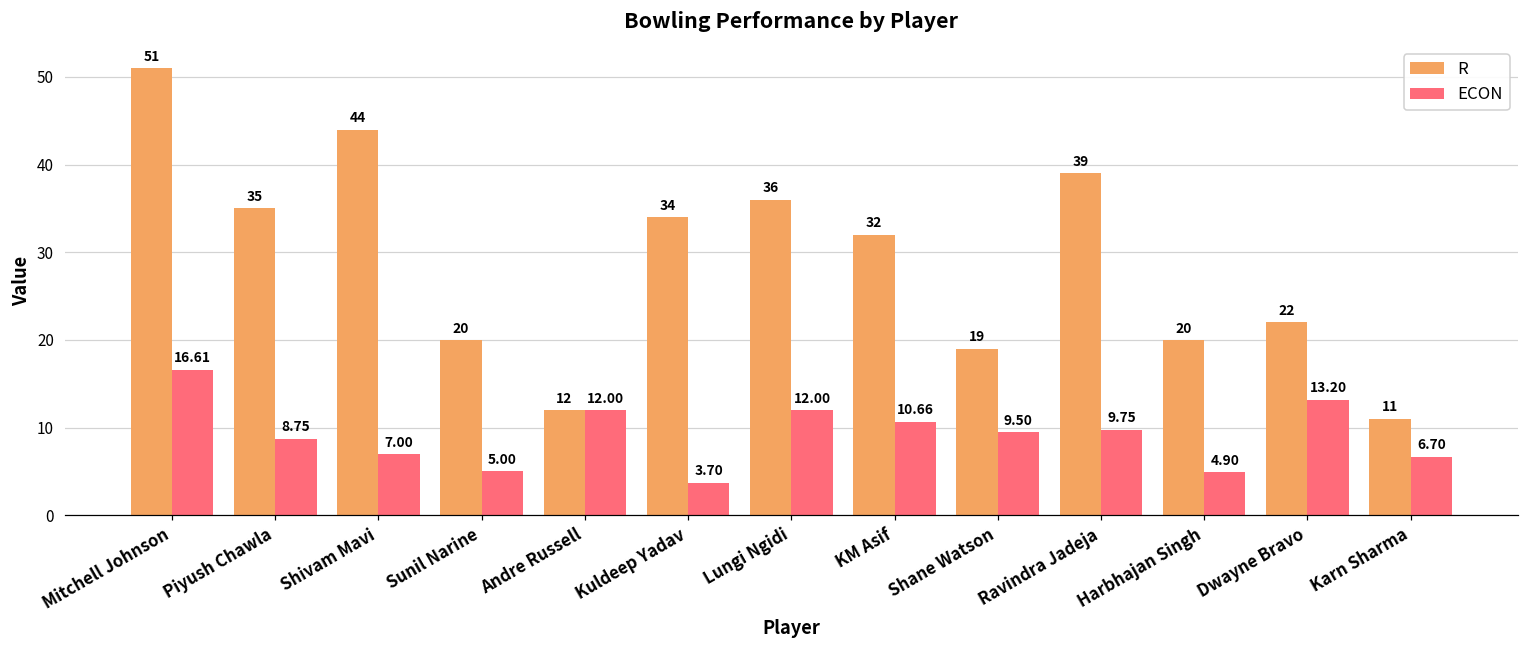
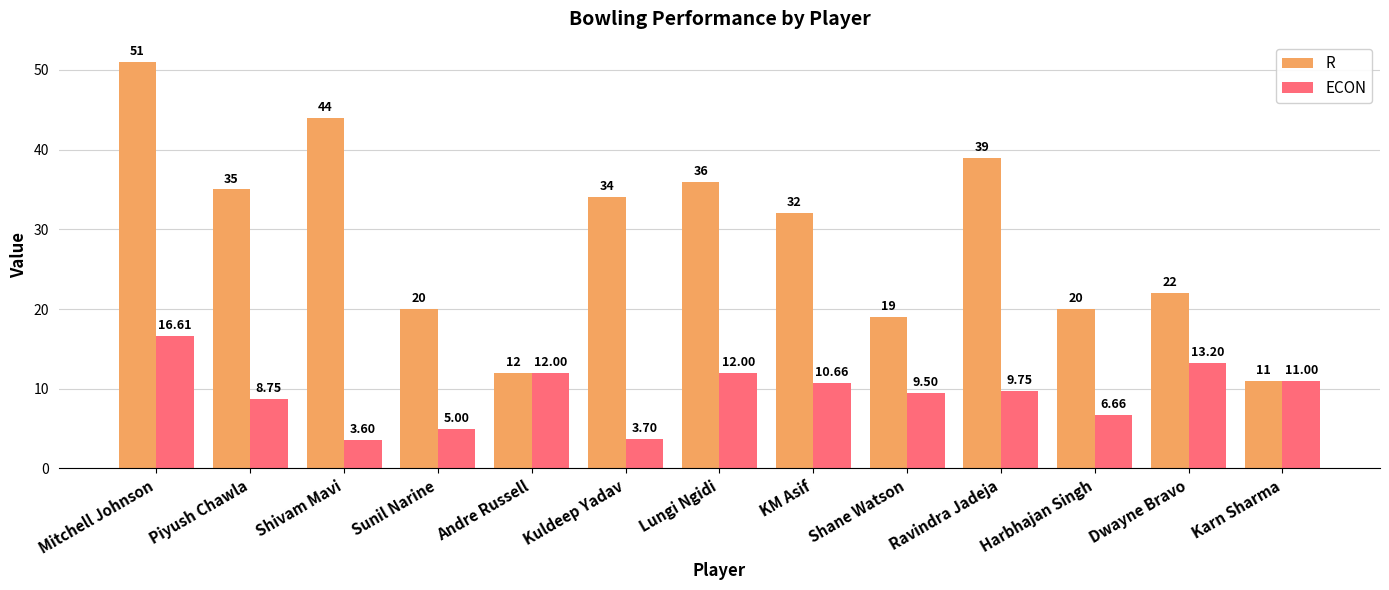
  {
    "R": {
      "Mitchell Johnson": 51,
      "Piyush Chawla": 35,
      "Shivam Mavi": 44,
      "Sunil Narine": 20,
      "Andre Russell": 12,
      "Kuldeep Yadav": 34,
      "Lungi Ngidi": 36,
      "KM Asif": 32,
      "Shane Watson": 19,
      "Ravindra Jadeja": 39,
      "Harbhajan Singh": 20,
      "Dwayne Bravo": 22,
      "Karn Sharma": 11
    },
    "ECON": {
      "Mitchell Johnson": 16.61,
      "Piyush Chawla": 8.75,
-     "Shivam Mavi": 7.00,
+     "Shivam Mavi": 3.60,
      "Sunil Narine": 5.00,
      "Andre Russell": 12.00,
      "Kuldeep Yadav": 3.70,
      "Lungi Ngidi": 12.00,
      "KM Asif": 10.66,
      "Shane Watson": 9.50,
      "Ravindra Jadeja": 9.75,
-     "Harbhajan Singh": 4.90,
+     "Harbhajan Singh": 6.66,
      "Dwayne Bravo": 13.20,
-     "Karn Sharma": 6.70
+     "Karn Sharma": 11.00
    }
  }
